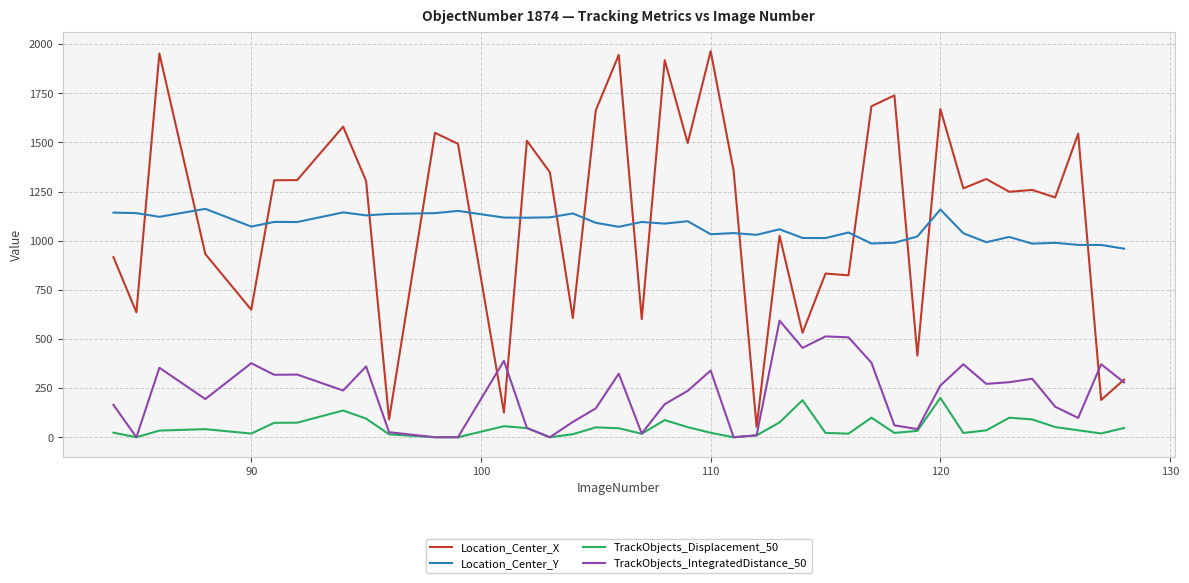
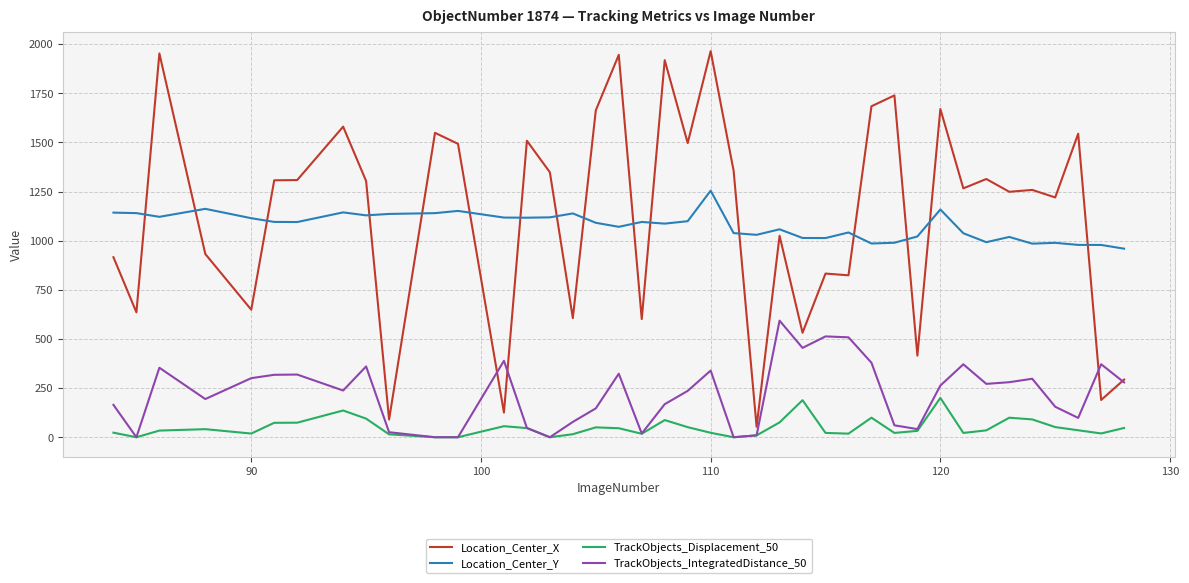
  {
    "Location_Center_X": {
      "90": 650,
      "110": 1960,
      "120": 1670
    },
    "Location_Center_Y": {
-     "90": 1070,
-     "110": 1030,
+     "90": 1110,
+     "110": 1250,
      "120": 1160
    },
    "TrackObjects_Displacement_50": {
      "90": 20,
      "110": 20,
      "120": 200
    },
    "TrackObjects_IntegratedDistance_50": {
-     "90": 380,
+     "90": 300,
      "110": 340,
      "120": 260
    }
  }
